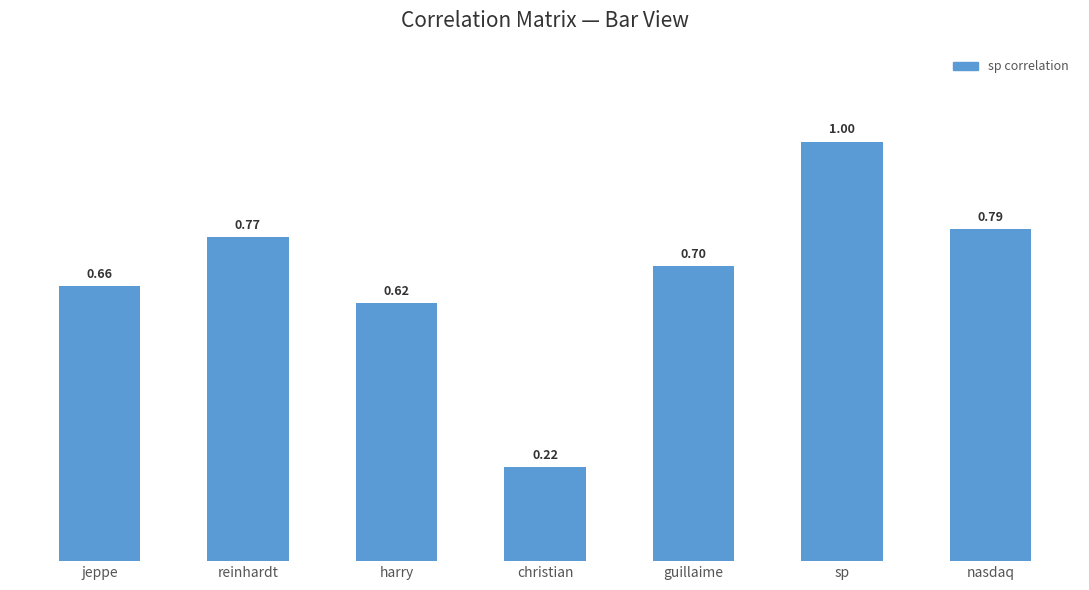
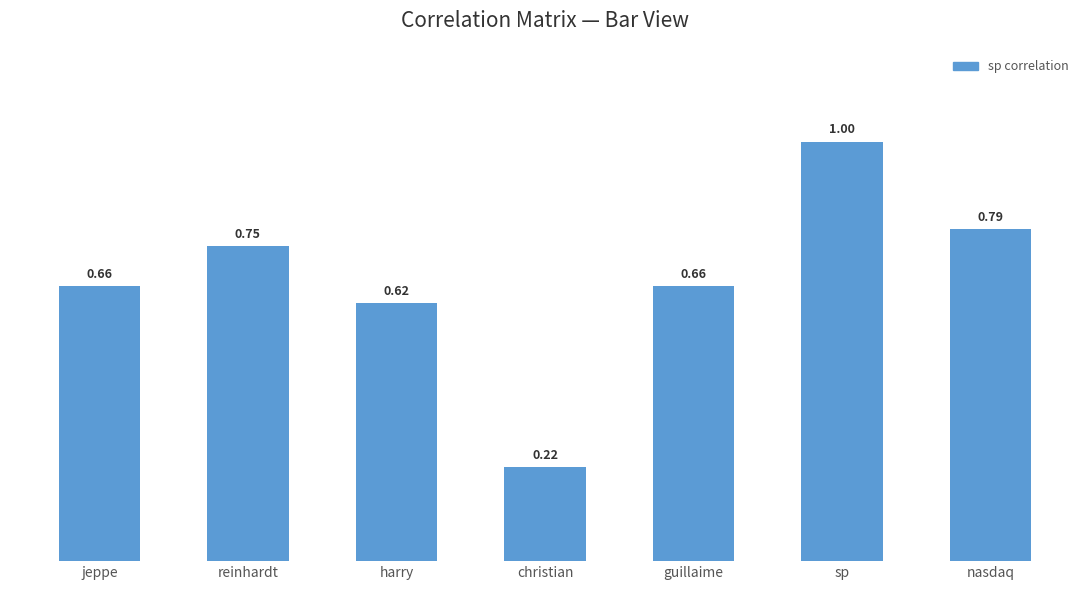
  {
    "jeppe": 0.66,
-   "reinhardt": 0.77,
+   "reinhardt": 0.75,
    "harry": 0.62,
    "christian": 0.22,
-   "guillaime": 0.70,
+   "guillaime": 0.66,
    "sp": 1.00,
    "nasdaq": 0.79
  }
